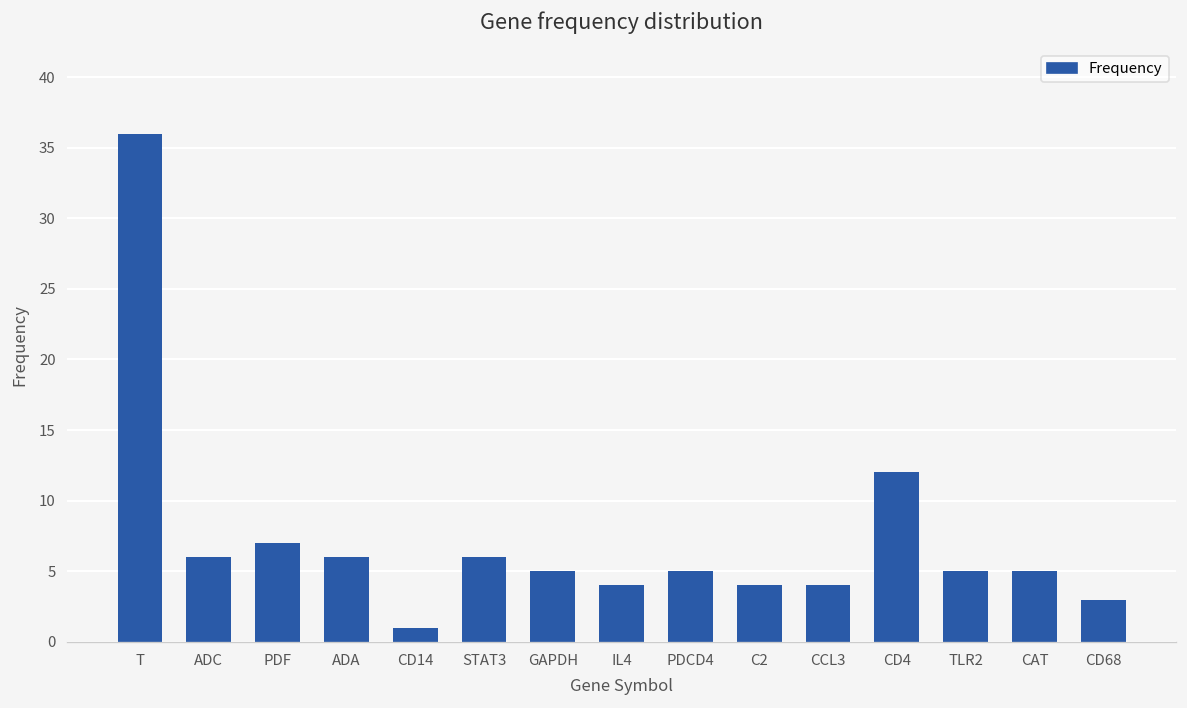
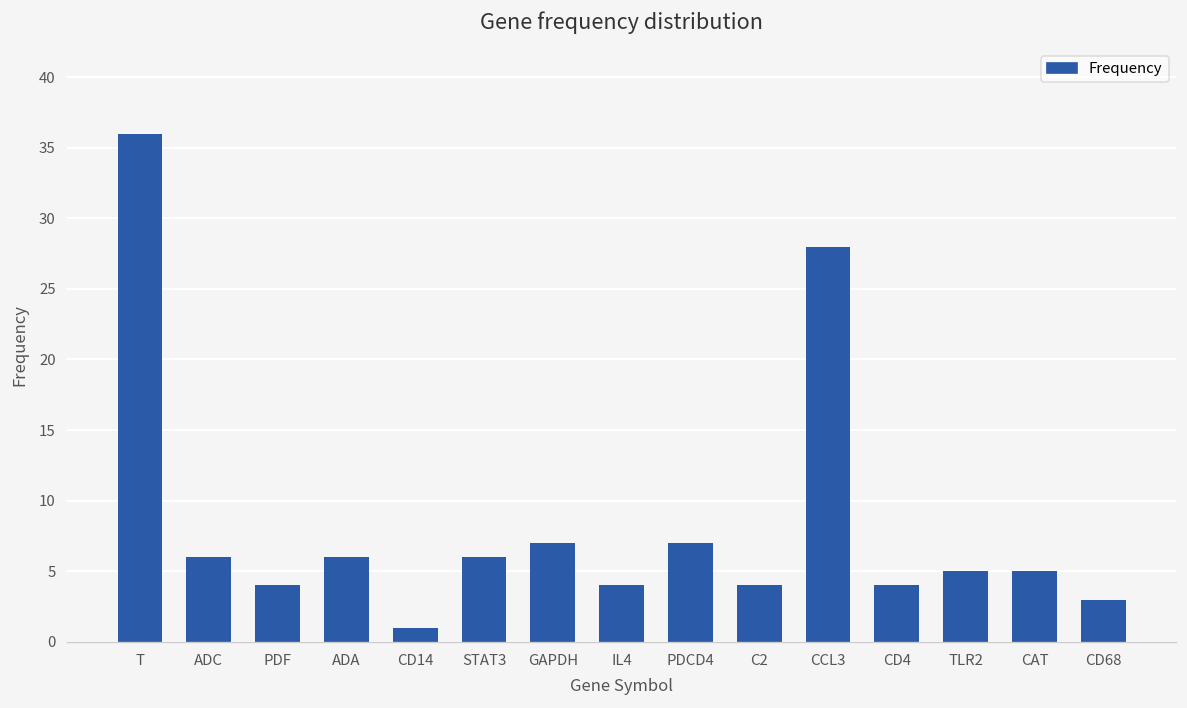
  {
    "T": 36,
    "ADC": 6,
-   "PDF": 7,
+   "PDF": 4,
    "ADA": 6,
    "CD14": 1,
    "STAT3": 6,
-   "GAPDH": 5,
+   "GAPDH": 7,
    "IL4": 4,
-   "PDCD4": 5,
+   "PDCD4": 7,
    "C2": 4,
-   "CCL3": 4,
-   "CD4": 12,
+   "CCL3": 28,
+   "CD4": 4,
    "TLR2": 5,
    "CAT": 5,
    "CD68": 3
  }
